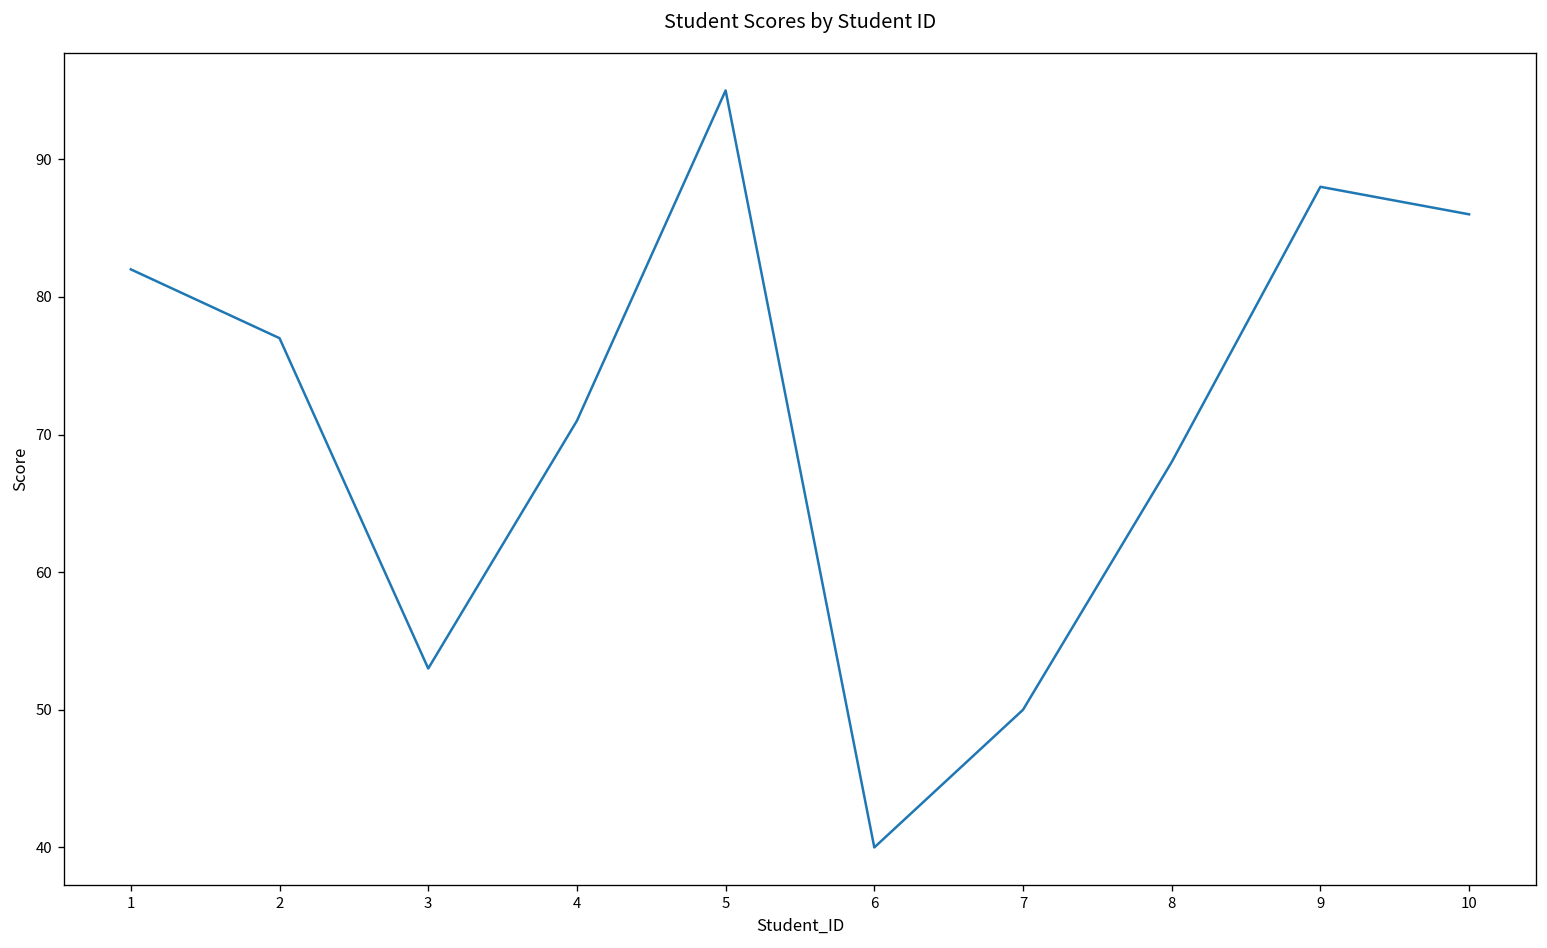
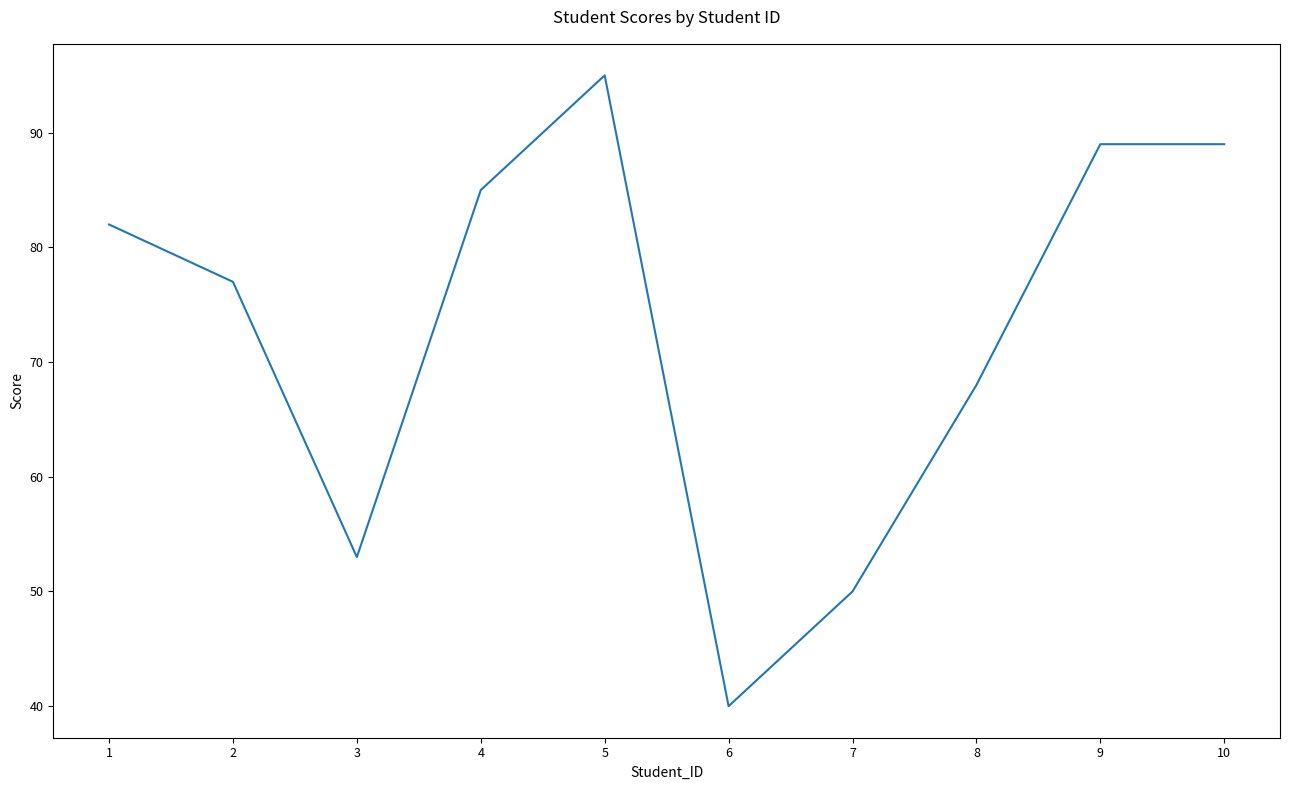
  {
    "1": 82,
    "2": 77,
    "3": 53,
-   "4": 71,
+   "4": 85,
    "5": 95,
    "6": 40,
    "7": 50,
    "8": 68,
-   "9": 88,
-   "10": 86
+   "9": 89,
+   "10": 89
  }
